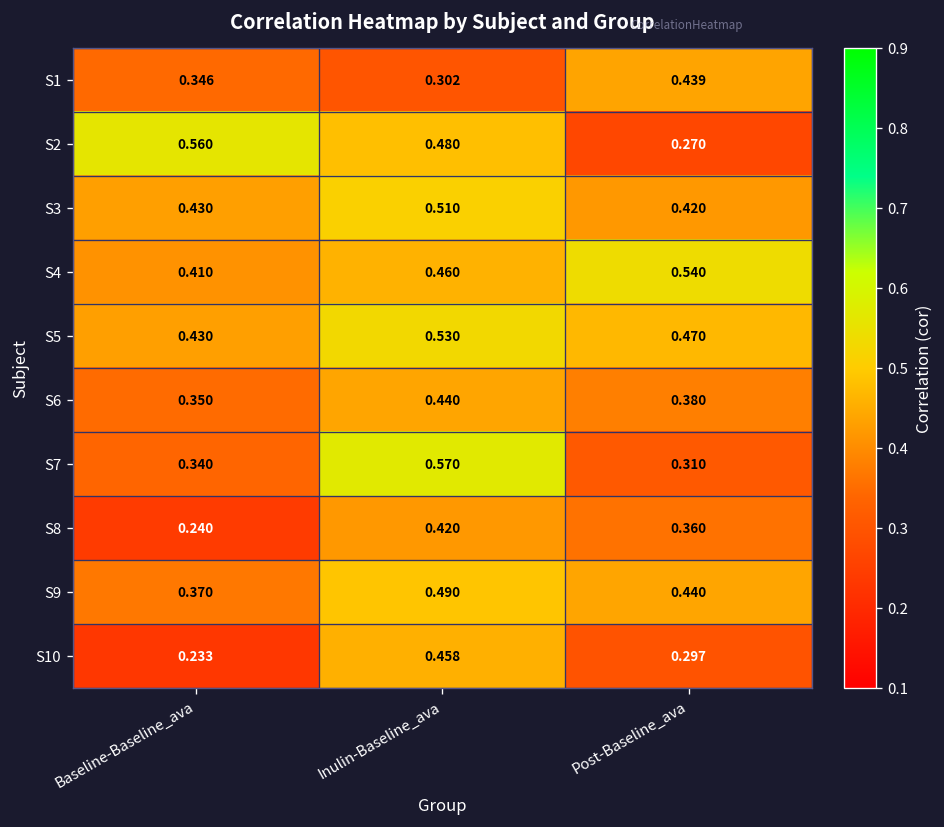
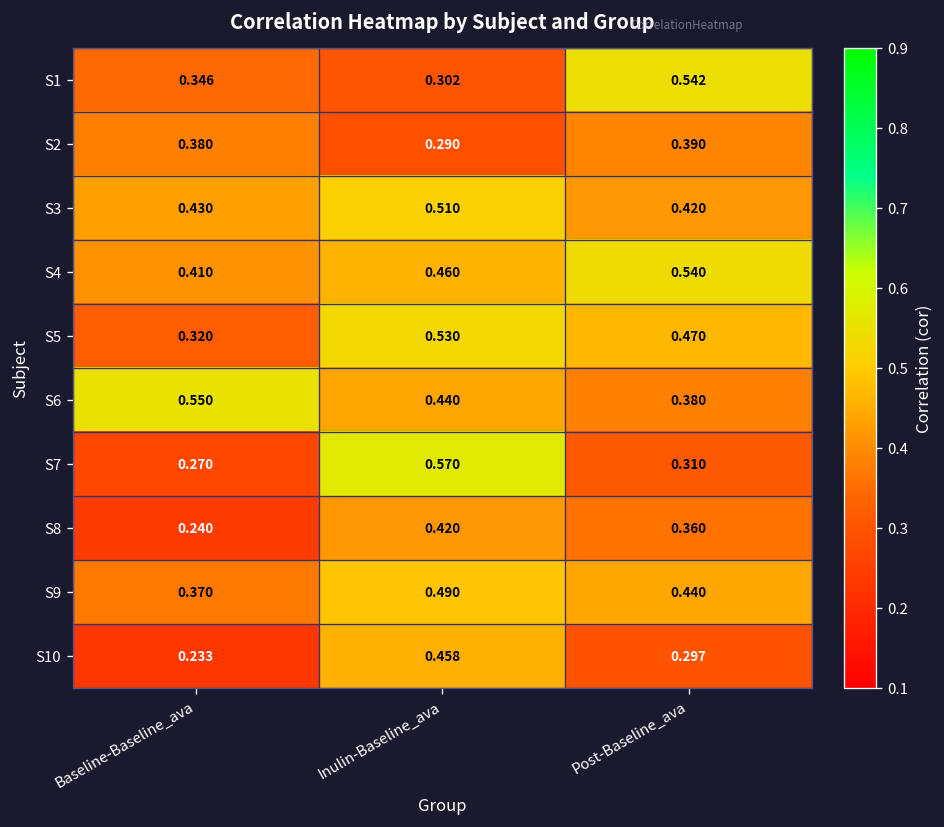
  {
    "S1": {
      "Baseline-Baseline_ava": 0.346,
      "Inulin-Baseline_ava": 0.302,
-     "Post-Baseline_ava": 0.439
+     "Post-Baseline_ava": 0.542
    },
    "S2": {
-     "Baseline-Baseline_ava": 0.560,
-     "Inulin-Baseline_ava": 0.480,
-     "Post-Baseline_ava": 0.270
+     "Baseline-Baseline_ava": 0.380,
+     "Inulin-Baseline_ava": 0.290,
+     "Post-Baseline_ava": 0.390
    },
    "S3": {
      "Baseline-Baseline_ava": 0.430,
      "Inulin-Baseline_ava": 0.510,
      "Post-Baseline_ava": 0.420
    },
    "S4": {
      "Baseline-Baseline_ava": 0.410,
      "Inulin-Baseline_ava": 0.460,
      "Post-Baseline_ava": 0.540
    },
    "S5": {
-     "Baseline-Baseline_ava": 0.430,
+     "Baseline-Baseline_ava": 0.320,
      "Inulin-Baseline_ava": 0.530,
      "Post-Baseline_ava": 0.470
    },
    "S6": {
-     "Baseline-Baseline_ava": 0.350,
+     "Baseline-Baseline_ava": 0.550,
      "Inulin-Baseline_ava": 0.440,
      "Post-Baseline_ava": 0.380
    },
    "S7": {
-     "Baseline-Baseline_ava": 0.340,
+     "Baseline-Baseline_ava": 0.270,
      "Inulin-Baseline_ava": 0.570,
      "Post-Baseline_ava": 0.310
    },
    "S8": {
      "Baseline-Baseline_ava": 0.240,
      "Inulin-Baseline_ava": 0.420,
      "Post-Baseline_ava": 0.360
    },
    "S9": {
      "Baseline-Baseline_ava": 0.370,
      "Inulin-Baseline_ava": 0.490,
      "Post-Baseline_ava": 0.440
    },
    "S10": {
      "Baseline-Baseline_ava": 0.233,
      "Inulin-Baseline_ava": 0.458,
      "Post-Baseline_ava": 0.297
    }
  }
